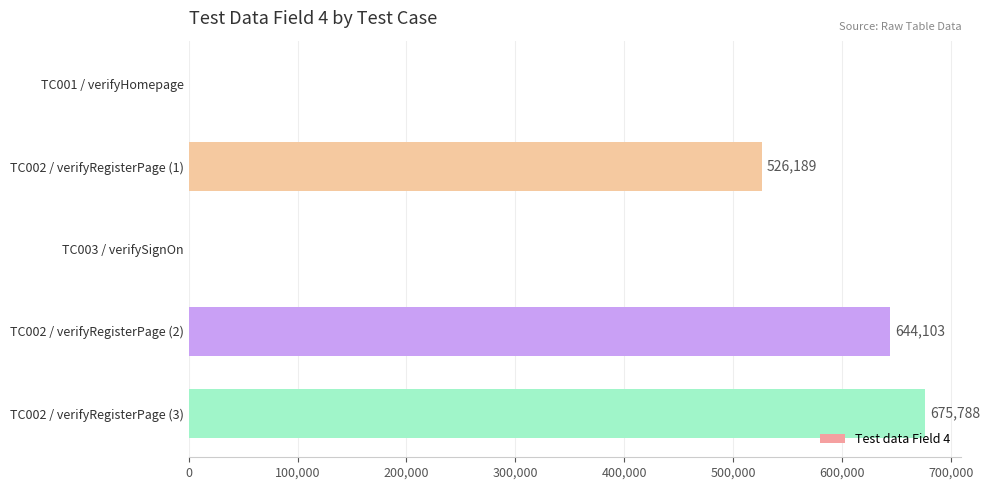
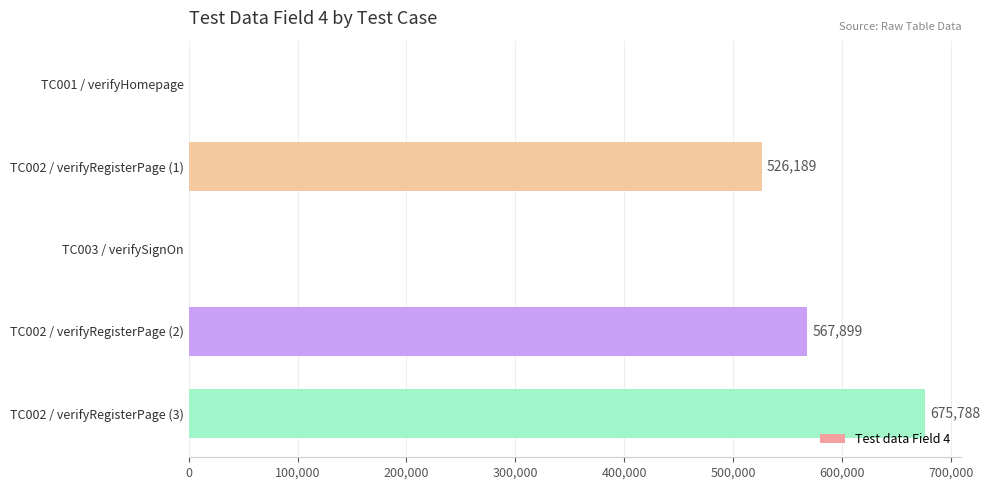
  {
    "TC002 / verifyRegisterPage (1)": "526,189",
-   "TC002 / verifyRegisterPage (2)": "644,103",
+   "TC002 / verifyRegisterPage (2)": "567,899",
    "TC002 / verifyRegisterPage (3)": "675,788"
  }
